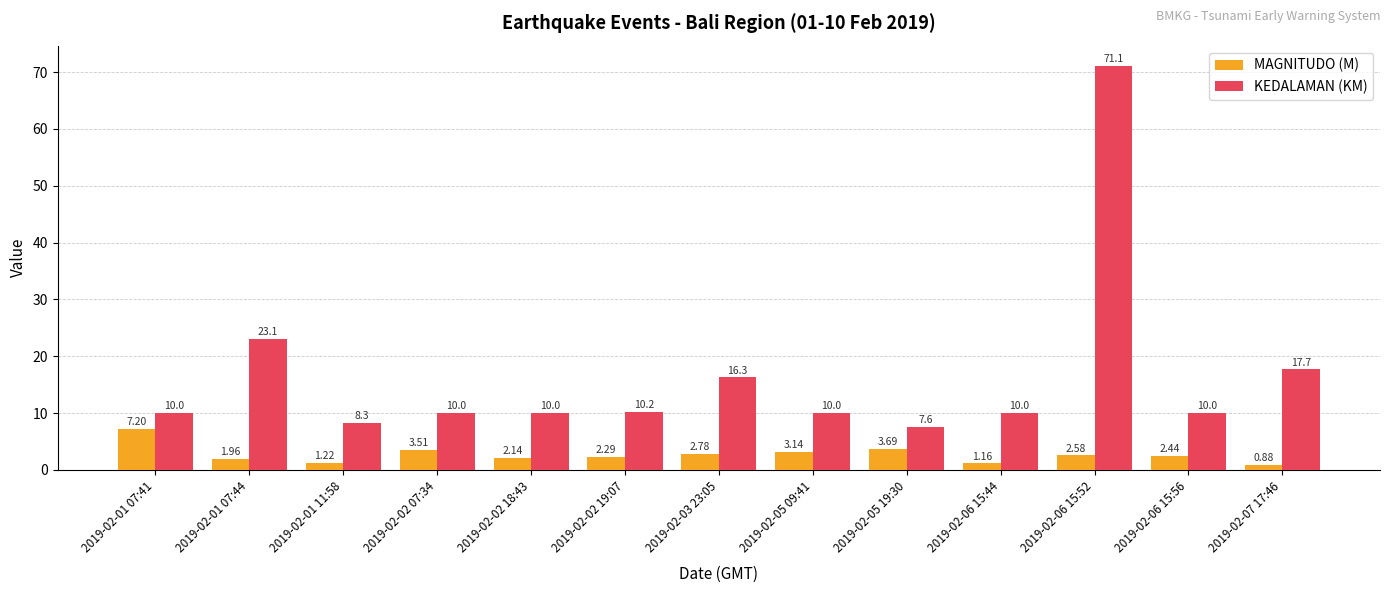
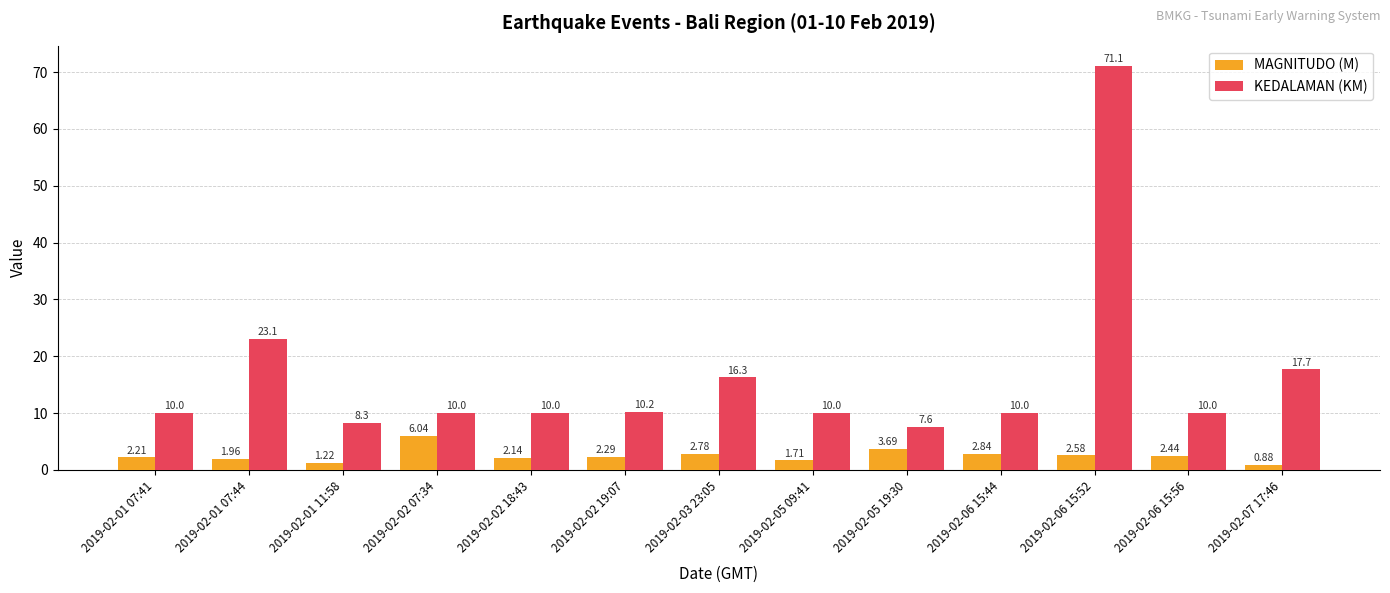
  {
    "MAGNITUDO (M)": {
-     "2019-02-01 07:41": 7.20,
+     "2019-02-01 07:41": 2.21,
      "2019-02-01 07:44": 1.96,
      "2019-02-01 11:58": 1.22,
-     "2019-02-02 07:34": 3.51,
+     "2019-02-02 07:34": 6.04,
      "2019-02-02 18:43": 2.14,
      "2019-02-02 19:07": 2.29,
      "2019-02-03 23:05": 2.78,
-     "2019-02-05 09:41": 3.14,
+     "2019-02-05 09:41": 1.71,
      "2019-02-05 19:30": 3.69,
-     "2019-02-06 15:44": 1.16,
+     "2019-02-06 15:44": 2.84,
      "2019-02-06 15:52": 2.58,
      "2019-02-06 15:56": 2.44,
      "2019-02-07 17:46": 0.88
    },
    "KEDALAMAN (KM)": {
      "2019-02-01 07:41": 10.0,
      "2019-02-01 07:44": 23.1,
      "2019-02-01 11:58": 8.3,
      "2019-02-02 07:34": 10.0,
      "2019-02-02 18:43": 10.0,
      "2019-02-02 19:07": 10.2,
      "2019-02-03 23:05": 16.3,
      "2019-02-05 09:41": 10.0,
      "2019-02-05 19:30": 7.6,
      "2019-02-06 15:44": 10.0,
      "2019-02-06 15:52": 71.1,
      "2019-02-06 15:56": 10.0,
      "2019-02-07 17:46": 17.7
    }
  }
